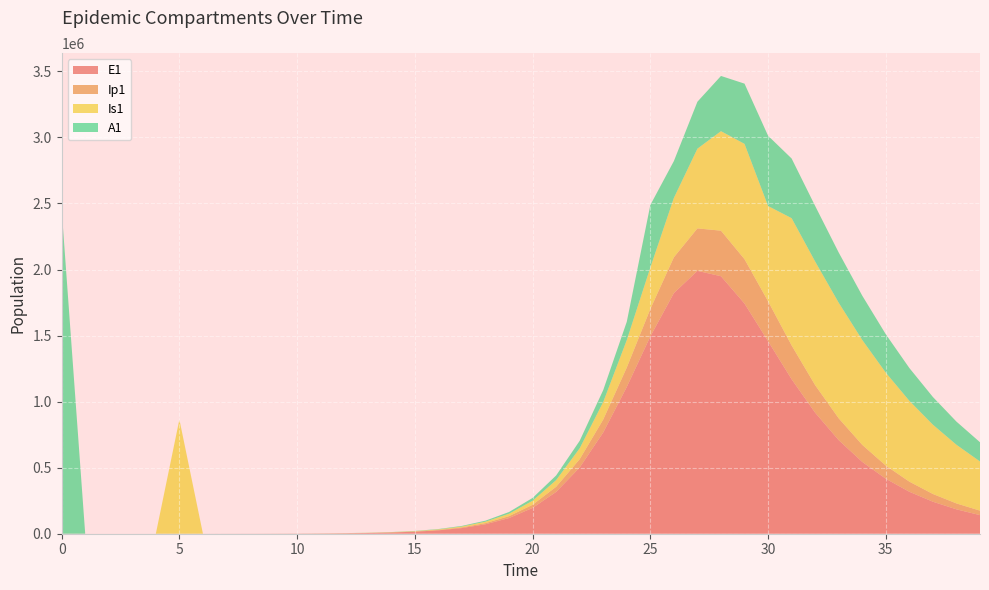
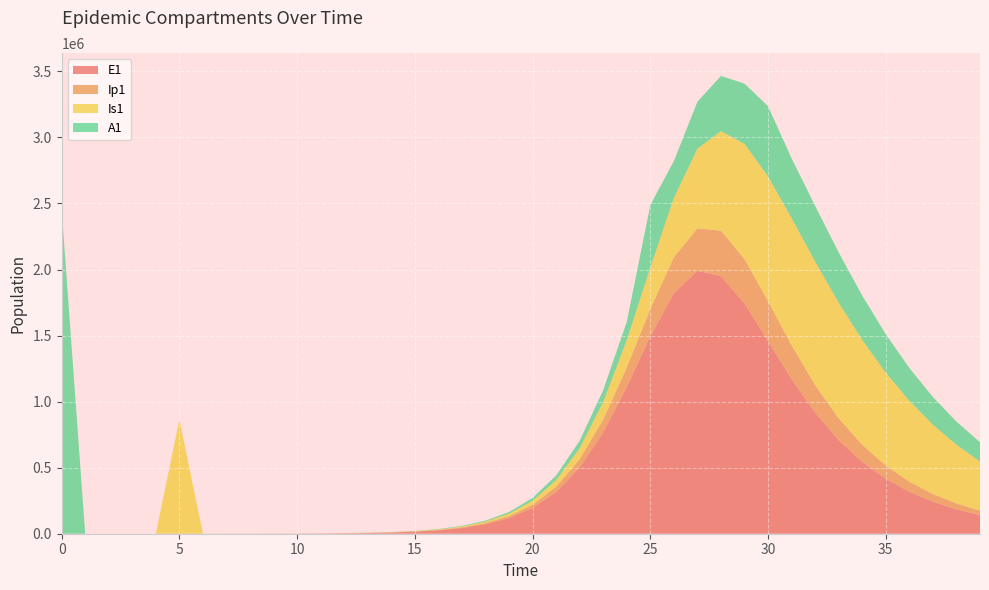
  {
    "Is1": {
      "20": 30000,
      "25": 310000,
-     "30": 720000,
+     "30": 940000,
      "35": 700000
    },
    "A1": {
      "0": 2460000,
      "20": 20000,
      "25": 470000,
      "30": 530000,
      "35": 290000
    }
  }
